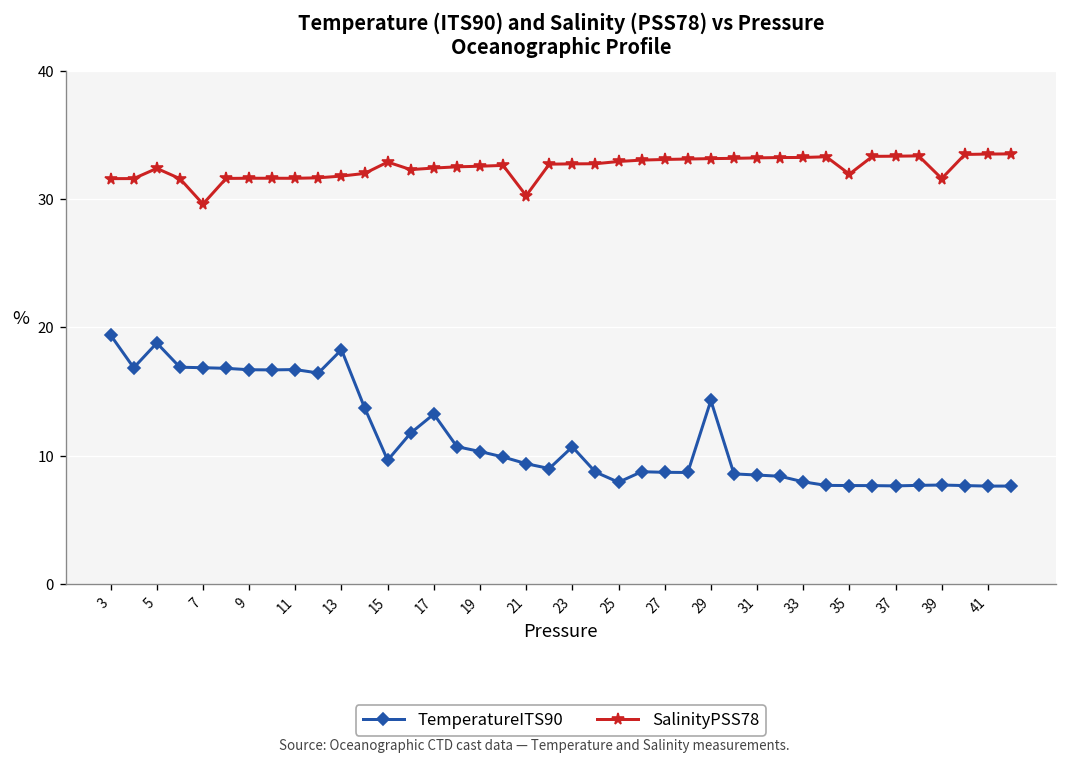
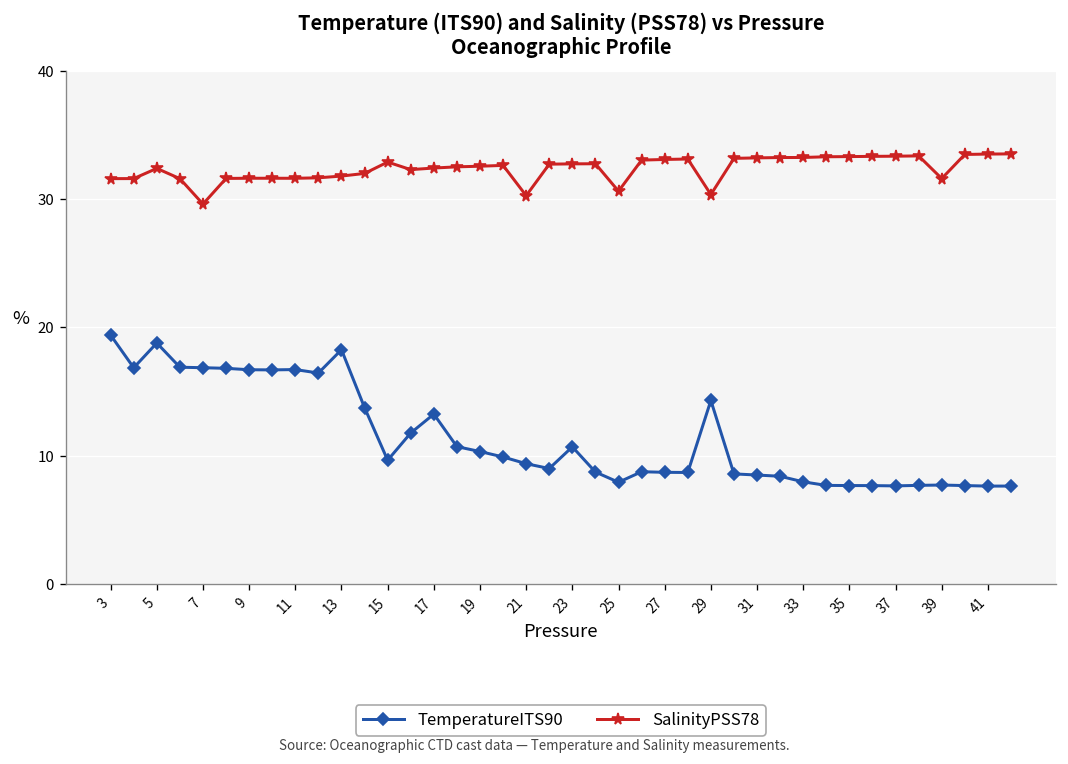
  {
    "TemperatureITS90": {
      "3": 19.4,
      "5": 18.8,
      "7": 16.9,
      "9": 16.7,
      "11": 16.7,
      "13": 18.3,
      "15": 9.6,
      "17": 13.2,
      "19": 10.3,
      "21": 9.4,
      "23": 10.7,
      "25": 7.9,
      "27": 8.7,
      "29": 14.3,
      "31": 8.5,
      "33": 8.0,
      "35": 7.7,
      "37": 7.6,
      "39": 7.7,
      "41": 7.6
    },
    "SalinityPSS78": {
      "3": 31.6,
      "5": 32.4,
      "7": 29.6,
      "9": 31.6,
      "11": 31.6,
      "13": 31.8,
      "15": 32.9,
      "17": 32.4,
      "19": 32.6,
      "21": 30.3,
      "23": 32.7,
-     "25": 32.9,
+     "25": 30.6,
      "27": 33.1,
-     "29": 33.1,
+     "29": 30.3,
      "31": 33.2,
      "33": 33.2,
-     "35": 31.9,
+     "35": 33.3,
      "37": 33.3,
      "39": 31.6,
      "41": 33.5
    }
  }
